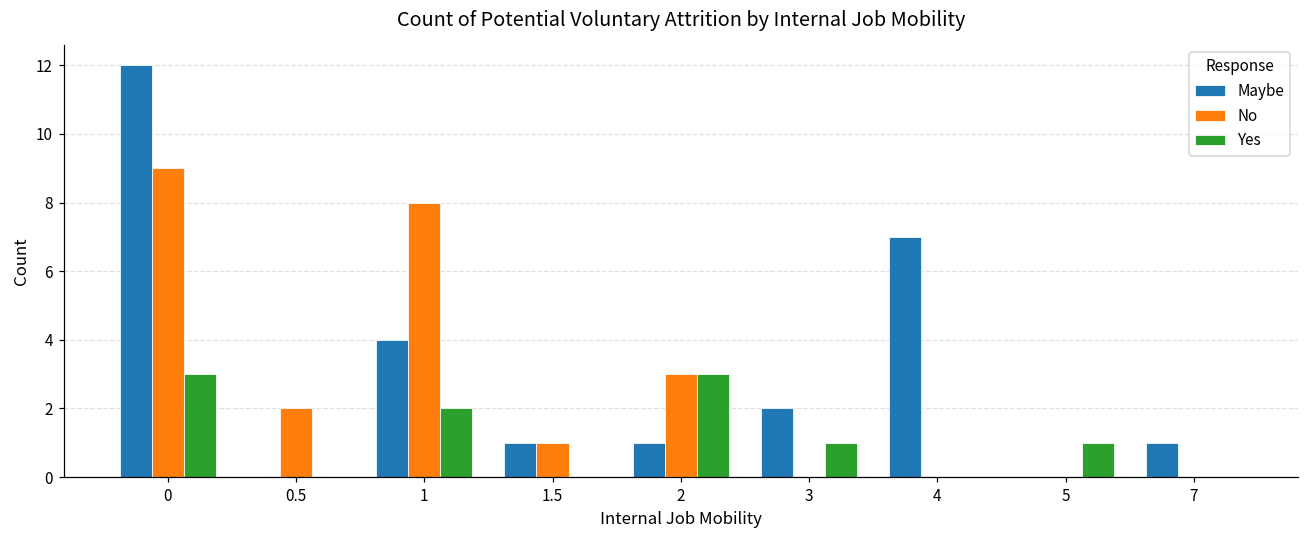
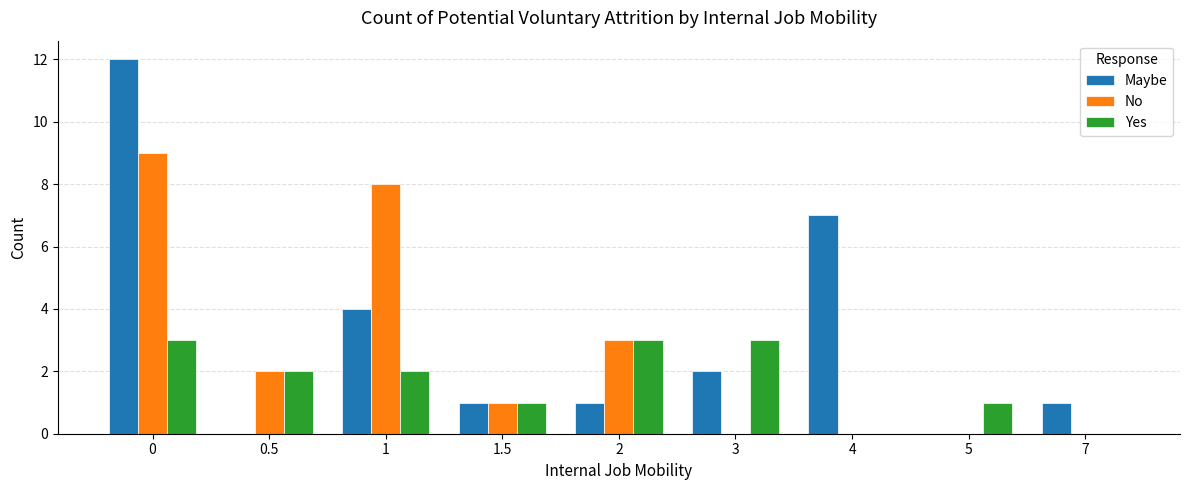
  {
    "Maybe": {
      "0": 12,
      "0.5": 0,
      "1": 4,
      "1.5": 1,
      "2": 1,
      "3": 2,
      "4": 7,
      "5": 0,
      "7": 1
    },
    "No": {
      "0": 9,
      "0.5": 2,
      "1": 8,
      "1.5": 1,
      "2": 3,
      "3": 0,
      "4": 0,
      "5": 0,
      "7": 0
    },
    "Yes": {
      "0": 3,
-     "0.5": 0,
+     "0.5": 2,
      "1": 2,
-     "1.5": 0,
+     "1.5": 1,
      "2": 3,
-     "3": 1,
+     "3": 3,
      "4": 0,
      "5": 1,
      "7": 0
    }
  }
